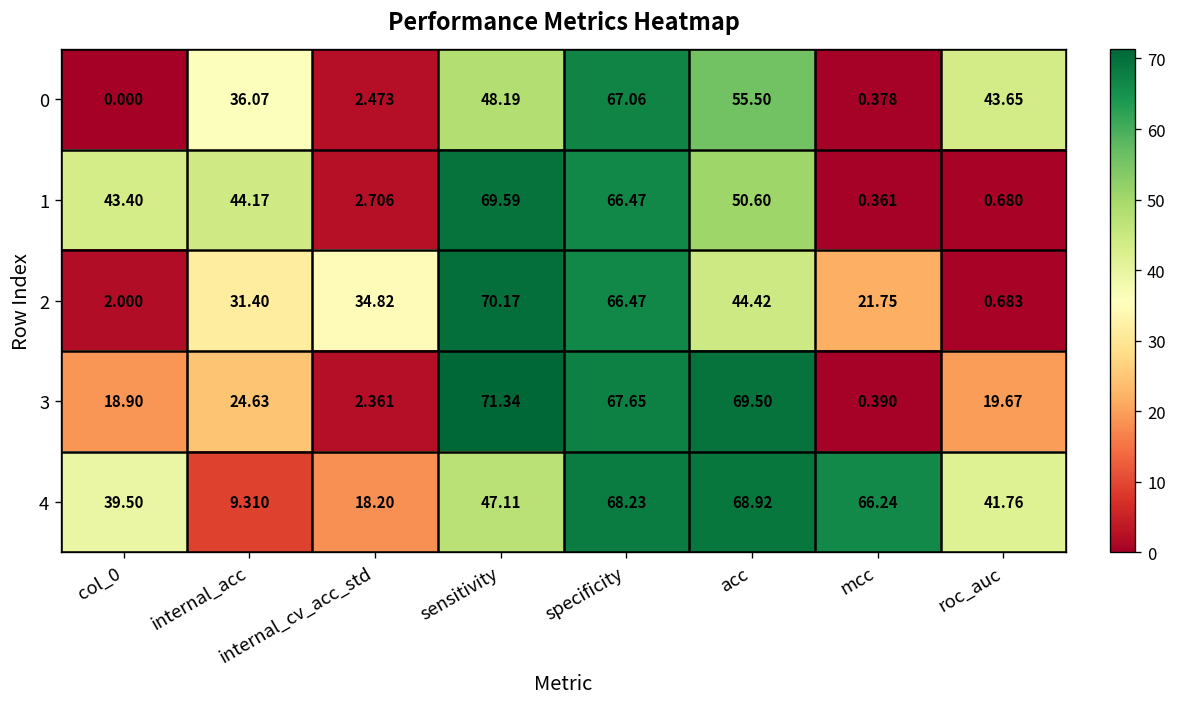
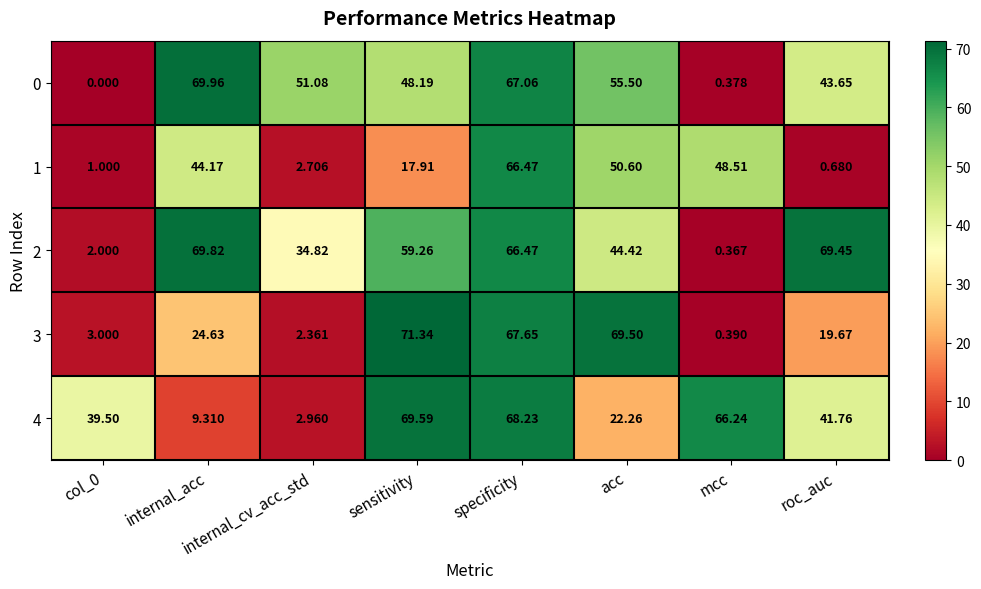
  {
    "0": {
      "col_0": 0.000,
-     "internal_acc": 36.07,
-     "internal_cv_acc_std": 2.473,
+     "internal_acc": 69.96,
+     "internal_cv_acc_std": 51.08,
      "sensitivity": 48.19,
      "specificity": 67.06,
      "acc": 55.50,
      "mcc": 0.378,
      "roc_auc": 43.65
    },
    "1": {
-     "col_0": 43.40,
+     "col_0": 1.000,
      "internal_acc": 44.17,
      "internal_cv_acc_std": 2.706,
-     "sensitivity": 69.59,
+     "sensitivity": 17.91,
      "specificity": 66.47,
      "acc": 50.60,
-     "mcc": 0.361,
+     "mcc": 48.51,
      "roc_auc": 0.680
    },
    "2": {
      "col_0": 2.000,
-     "internal_acc": 31.40,
+     "internal_acc": 69.82,
      "internal_cv_acc_std": 34.82,
-     "sensitivity": 70.17,
+     "sensitivity": 59.26,
      "specificity": 66.47,
      "acc": 44.42,
-     "mcc": 21.75,
-     "roc_auc": 0.683
+     "mcc": 0.367,
+     "roc_auc": 69.45
    },
    "3": {
-     "col_0": 18.90,
+     "col_0": 3.000,
      "internal_acc": 24.63,
      "internal_cv_acc_std": 2.361,
      "sensitivity": 71.34,
      "specificity": 67.65,
      "acc": 69.50,
      "mcc": 0.390,
      "roc_auc": 19.67
    },
    "4": {
      "col_0": 39.50,
      "internal_acc": 9.310,
-     "internal_cv_acc_std": 18.20,
-     "sensitivity": 47.11,
+     "internal_cv_acc_std": 2.960,
+     "sensitivity": 69.59,
      "specificity": 68.23,
-     "acc": 68.92,
+     "acc": 22.26,
      "mcc": 66.24,
      "roc_auc": 41.76
    }
  }
